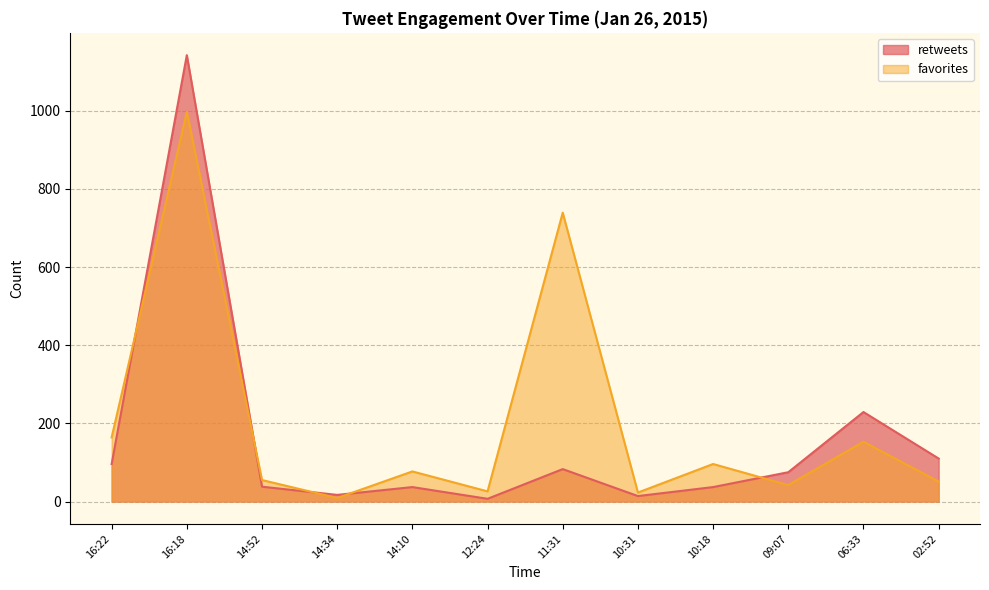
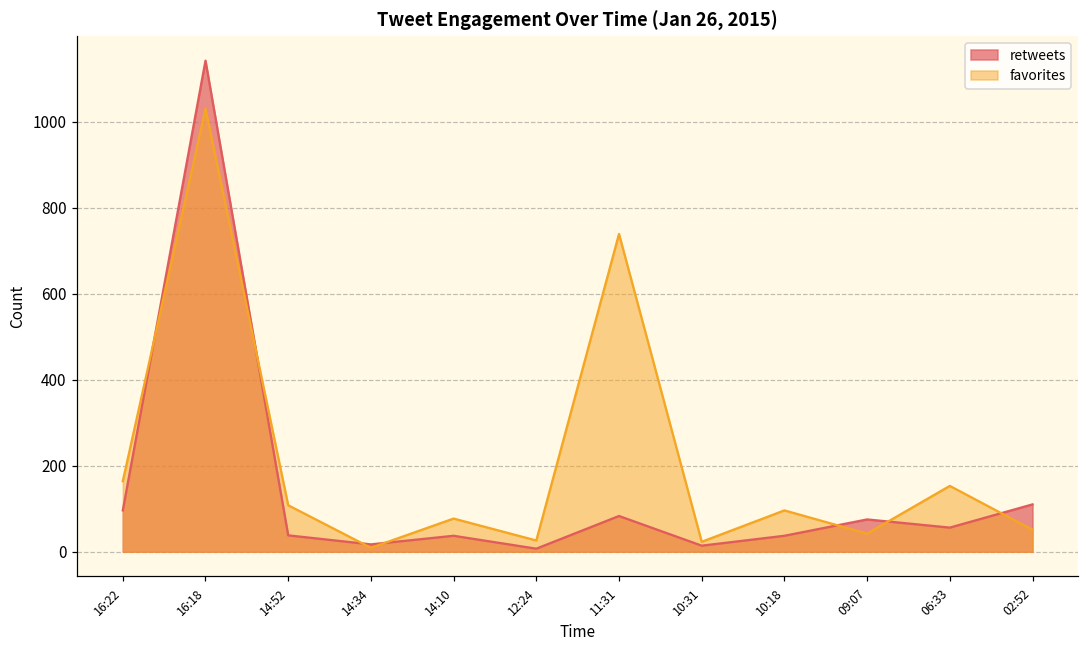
  {
    "retweets": {
      "16:22": 100,
      "16:18": 1140,
      "14:52": 40,
      "14:34": 20,
      "14:10": 40,
      "12:24": 10,
      "11:31": 80,
      "10:31": 10,
      "10:18": 40,
      "09:07": 80,
-     "06:33": 230,
+     "06:33": 60,
      "02:52": 110
    },
    "favorites": {
      "16:22": 160,
-     "16:18": 1000,
-     "14:52": 60,
+     "16:18": 1030,
+     "14:52": 110,
      "14:34": 10,
      "14:10": 80,
      "12:24": 30,
      "11:31": 740,
      "10:31": 20,
      "10:18": 100,
      "09:07": 40,
      "06:33": 150,
      "02:52": 50
    }
  }
